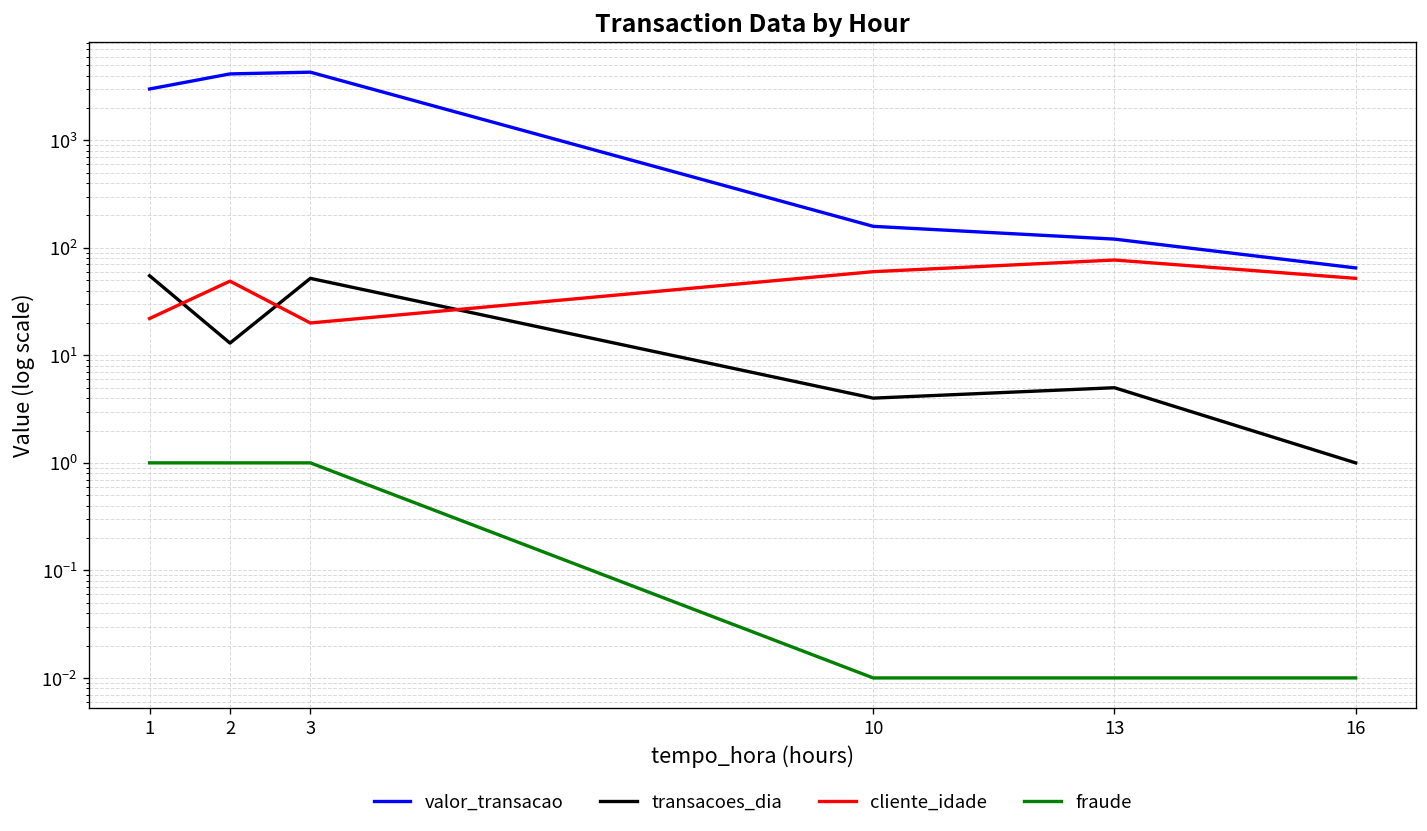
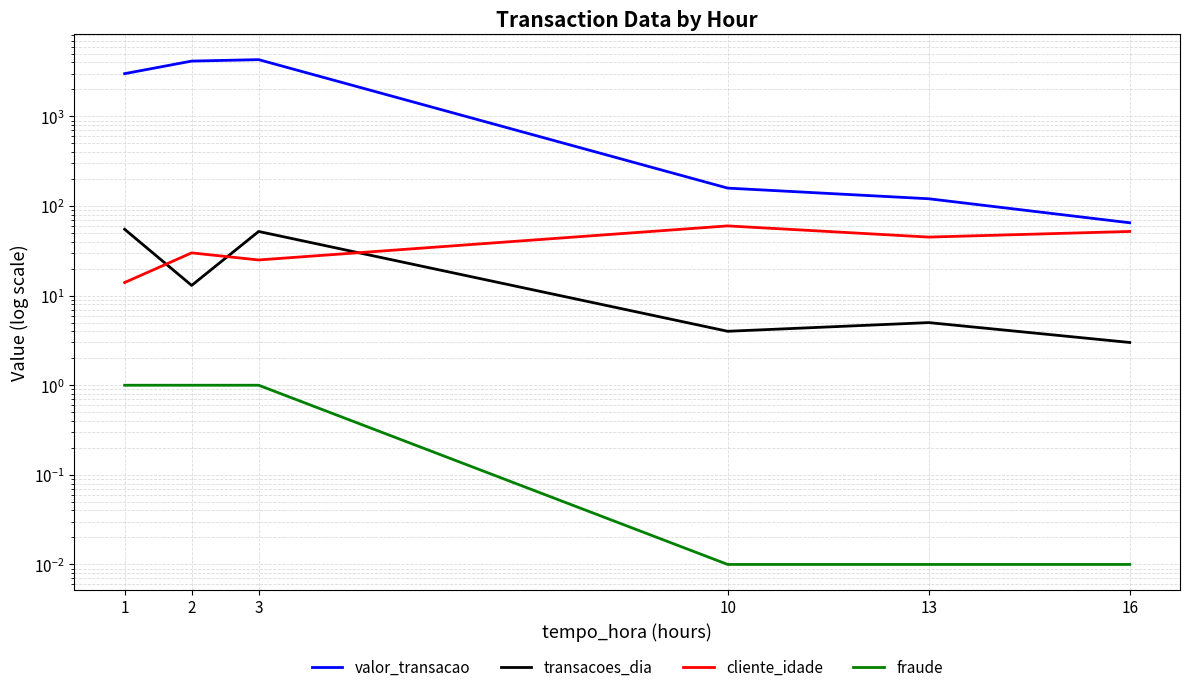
  {
    "valor_transacao": {
      "1": 3000,
      "2": 4000,
      "3": 4000,
      "10": 160,
      "13": 120,
      "16": 70
    },
    "transacoes_dia": {
      "1": 60,
      "2": 13,
      "3": 50,
      "10": 4,
      "13": 5,
-     "16": 1
+     "16": 3
    },
    "cliente_idade": {
-     "1": 22,
-     "2": 50,
-     "3": 20,
+     "1": 14,
+     "2": 30,
+     "3": 25,
      "10": 60,
-     "13": 80,
+     "13": 50,
      "16": 50
    },
    "fraude": {
      "1": 1,
      "2": 1,
      "3": 1,
      "10": 0.010,
      "13": 0.010,
      "16": 0.010
    }
  }
